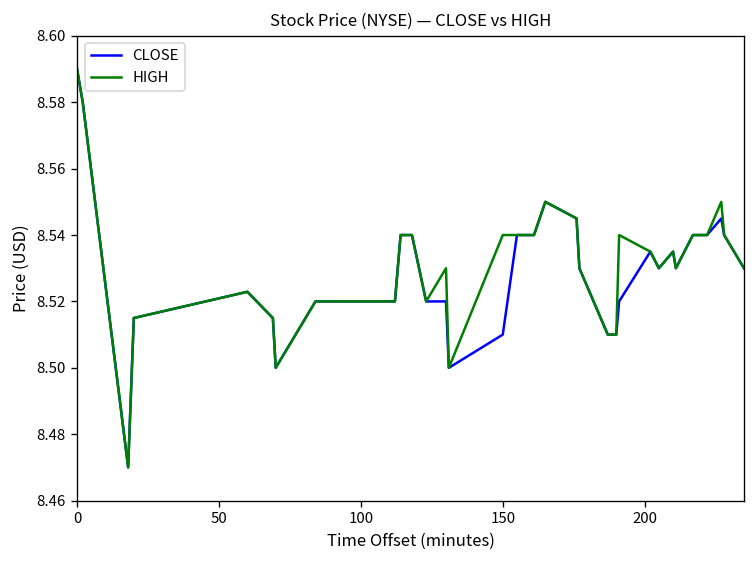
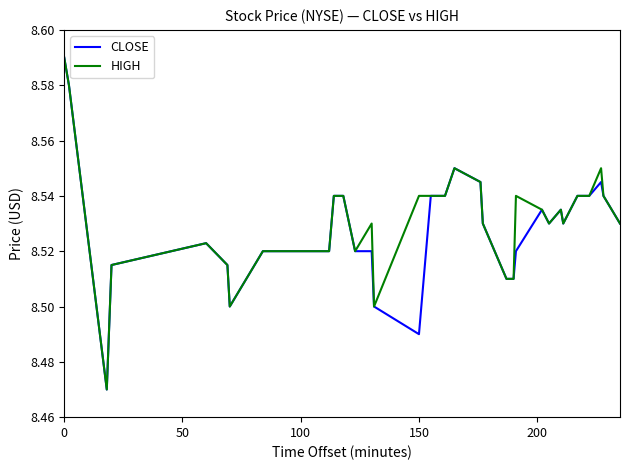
  {
    "CLOSE": {
-     "150": 8.51
+     "150": 8.49
    },
    "HIGH": {
      "150": 8.54
    }
  }
